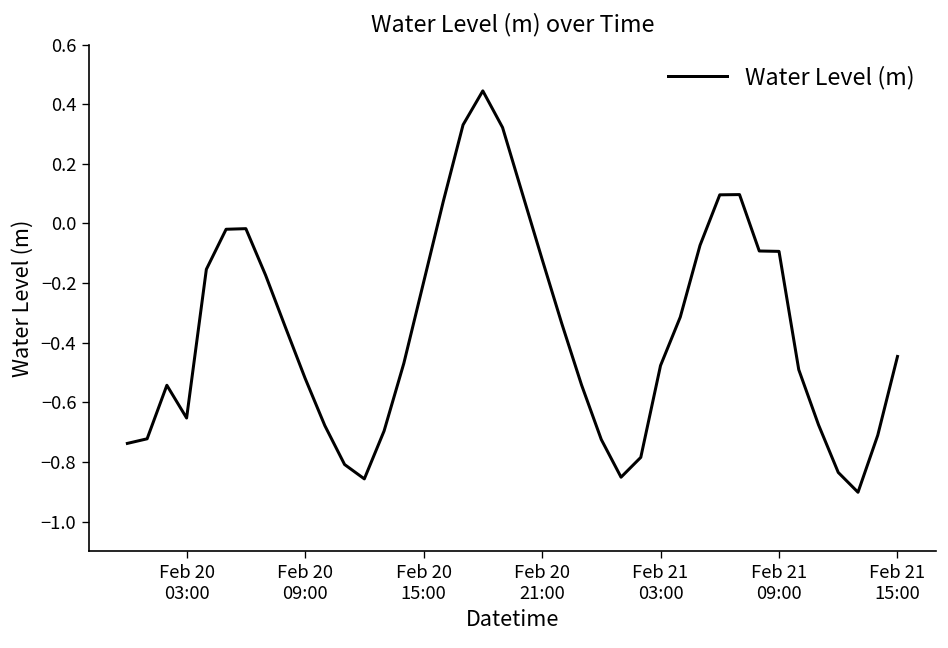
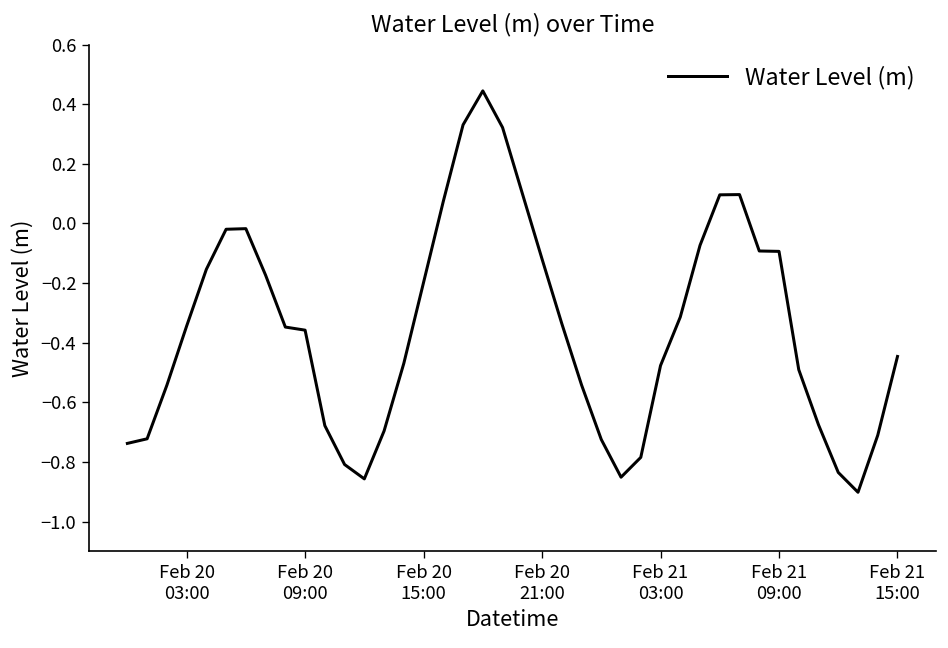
  {
-   "Feb 20 03:00": -0.65,
-   "Feb 20 09:00": -0.52,
+   "Feb 20 03:00": -0.34,
+   "Feb 20 09:00": -0.36,
    "Feb 20 15:00": -0.20,
    "Feb 20 21:00": -0.12,
    "Feb 21 03:00": -0.48,
    "Feb 21 09:00": -0.09,
    "Feb 21 15:00": -0.45
  }
